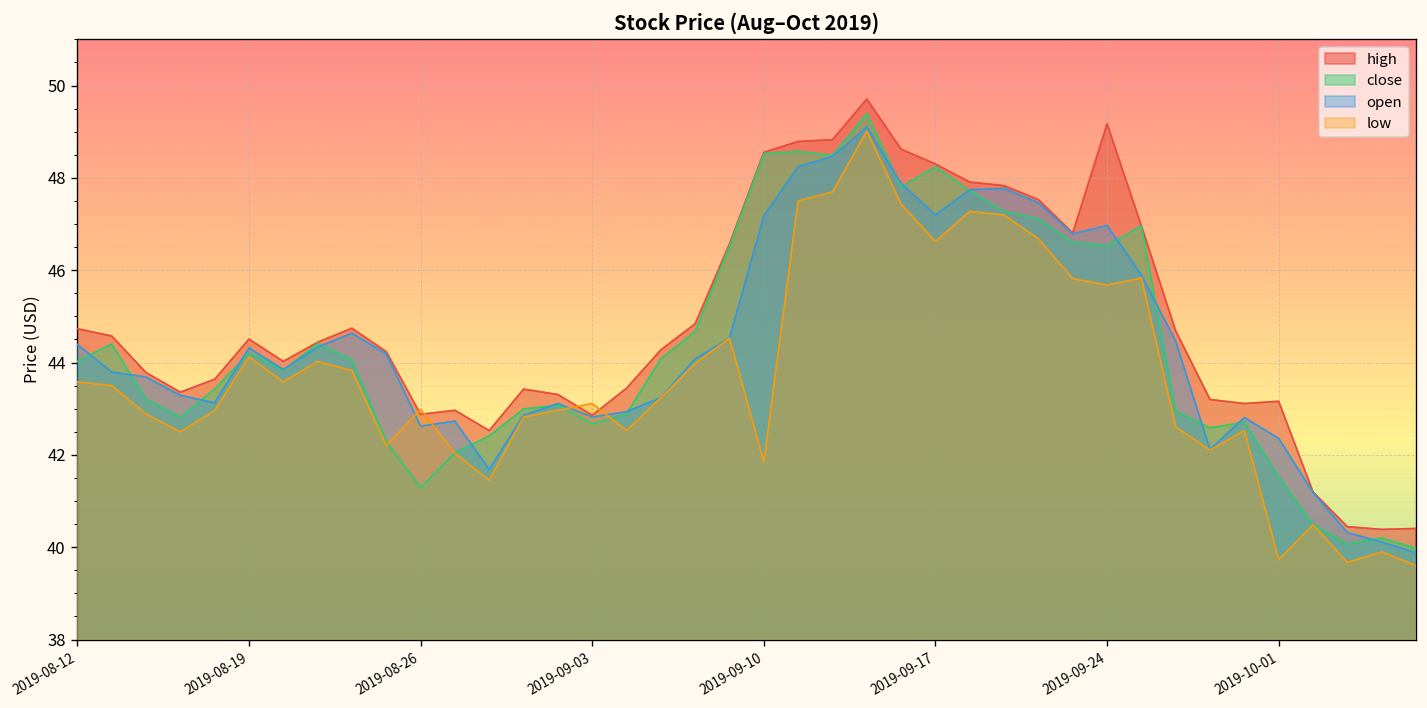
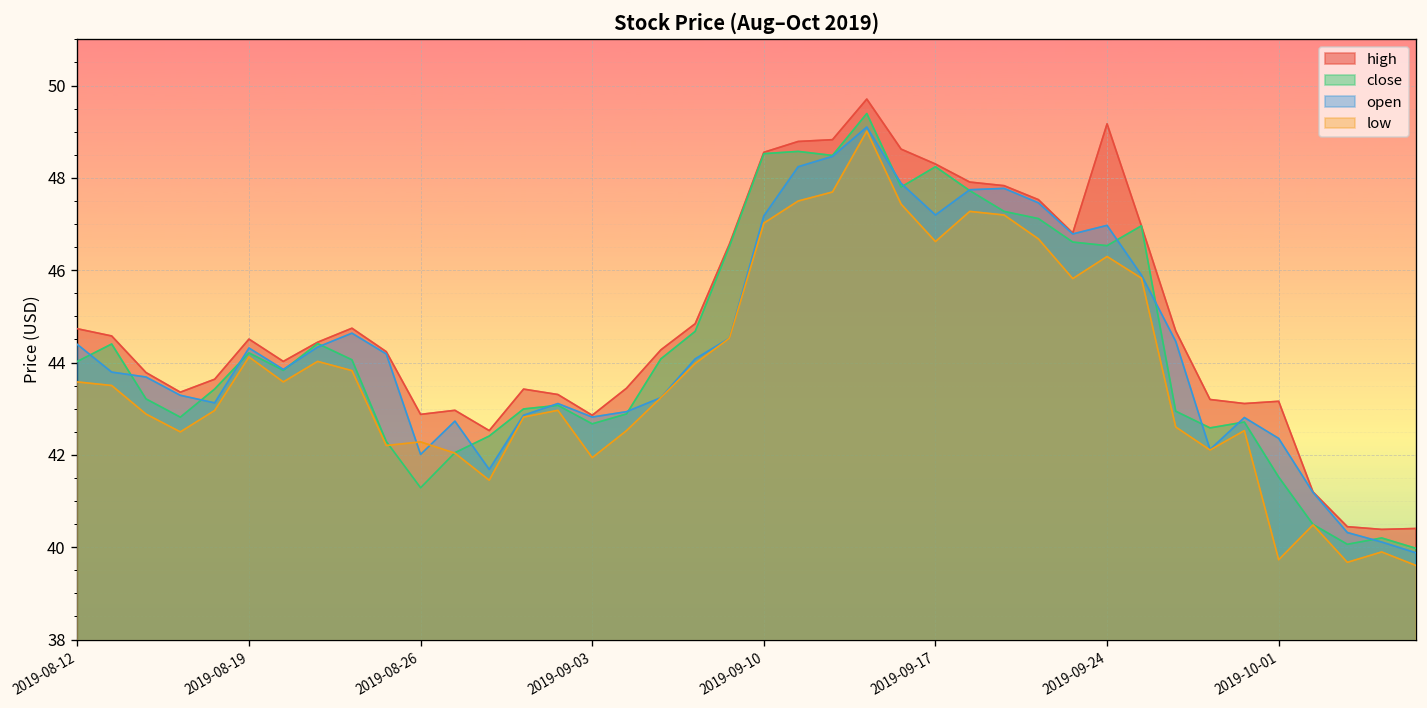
  {
    "high": {
      "2019-08-12": 44.7,
      "2019-08-19": 44.5,
      "2019-08-26": 42.9,
      "2019-09-24": 49.2,
      "2019-10-01": 43.2
    },
    "close": {
      "2019-08-12": 44.0,
      "2019-08-19": 44.2,
      "2019-08-26": 41.3,
      "2019-09-03": 42.7,
      "2019-09-24": 46.5,
      "2019-10-01": 41.5
    },
    "open": {
      "2019-08-12": 44.4,
      "2019-08-19": 44.3,
-     "2019-08-26": 42.6,
+     "2019-08-26": 42.0,
      "2019-09-10": 47.2,
      "2019-09-17": 47.2,
      "2019-09-24": 47.0,
      "2019-10-01": 42.4
    },
    "low": {
      "2019-08-12": 43.6,
      "2019-08-19": 44.1,
-     "2019-08-26": 43.0,
-     "2019-09-03": 43.1,
-     "2019-09-10": 41.8,
+     "2019-08-26": 42.3,
+     "2019-09-03": 41.9,
+     "2019-09-10": 47.0,
      "2019-09-17": 46.6,
-     "2019-09-24": 45.7,
+     "2019-09-24": 46.3,
      "2019-10-01": 39.7
    }
  }
